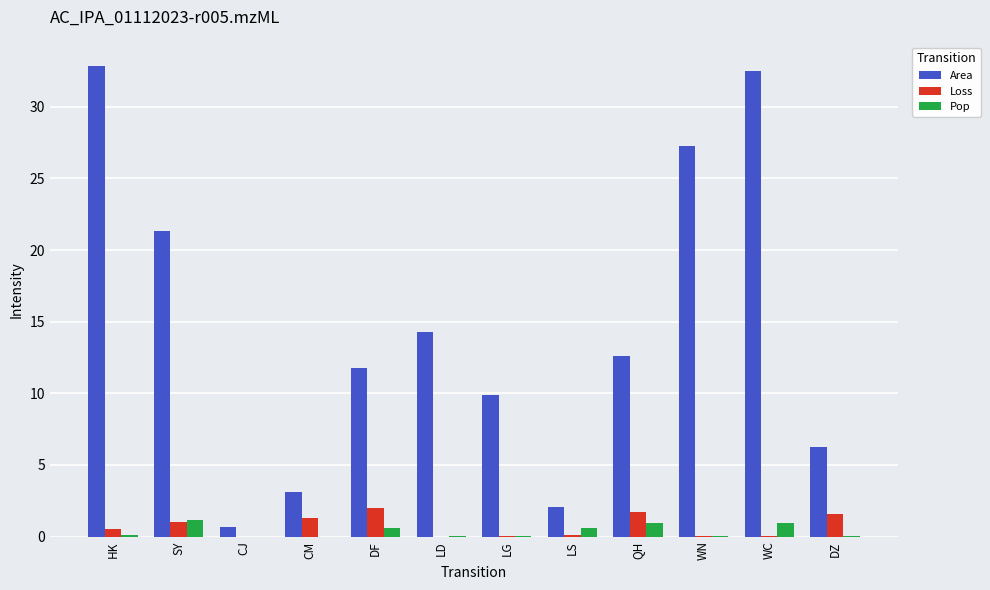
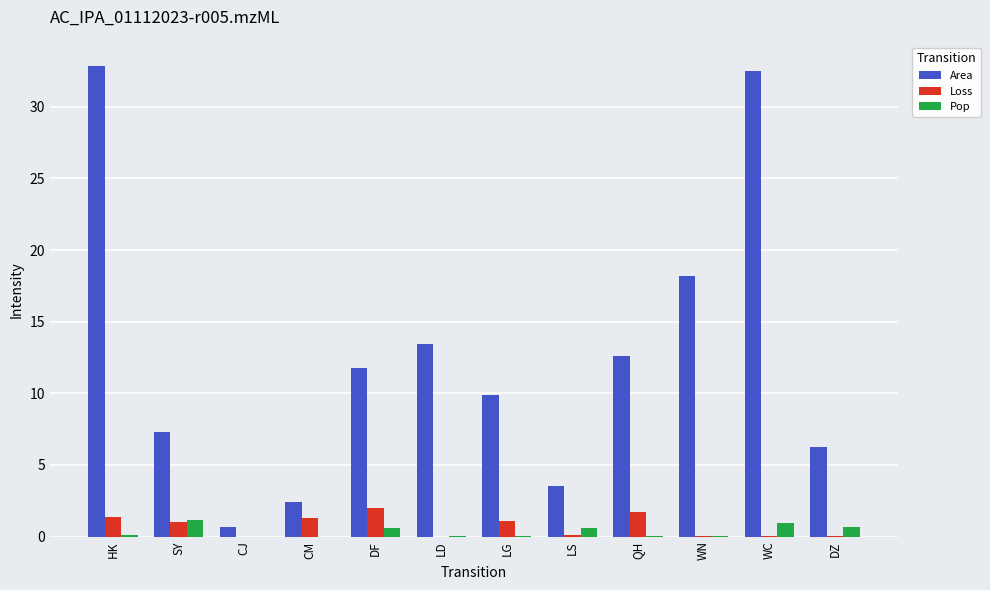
  {
    "Area": {
      "HK": 32.8,
-     "SY": 21.3,
+     "SY": 7.3,
      "CJ": 0.7,
-     "CM": 3.1,
+     "CM": 2.4,
      "DF": 11.8,
-     "LD": 14.3,
+     "LD": 13.4,
      "LG": 9.9,
-     "LS": 2.1,
+     "LS": 3.5,
      "QH": 12.6,
-     "WN": 27.3,
+     "WN": 18.2,
      "WC": 32.5,
      "DZ": 6.3
    },
    "Loss": {
-     "HK": 0.5,
+     "HK": 1.4,
      "SY": 1.0,
      "CM": 1.3,
      "DF": 2.0,
-     "LG": 0.0,
+     "LG": 1.1,
      "QH": 1.7,
-     "DZ": 1.6
+     "DZ": 0.0
    },
    "Pop": {
      "SY": 1.1,
      "DF": 0.6,
      "LS": 0.6,
-     "QH": 1.0,
+     "QH": 0.0,
      "WC": 1.0,
-     "DZ": 0.0
+     "DZ": 0.7
    }
  }
